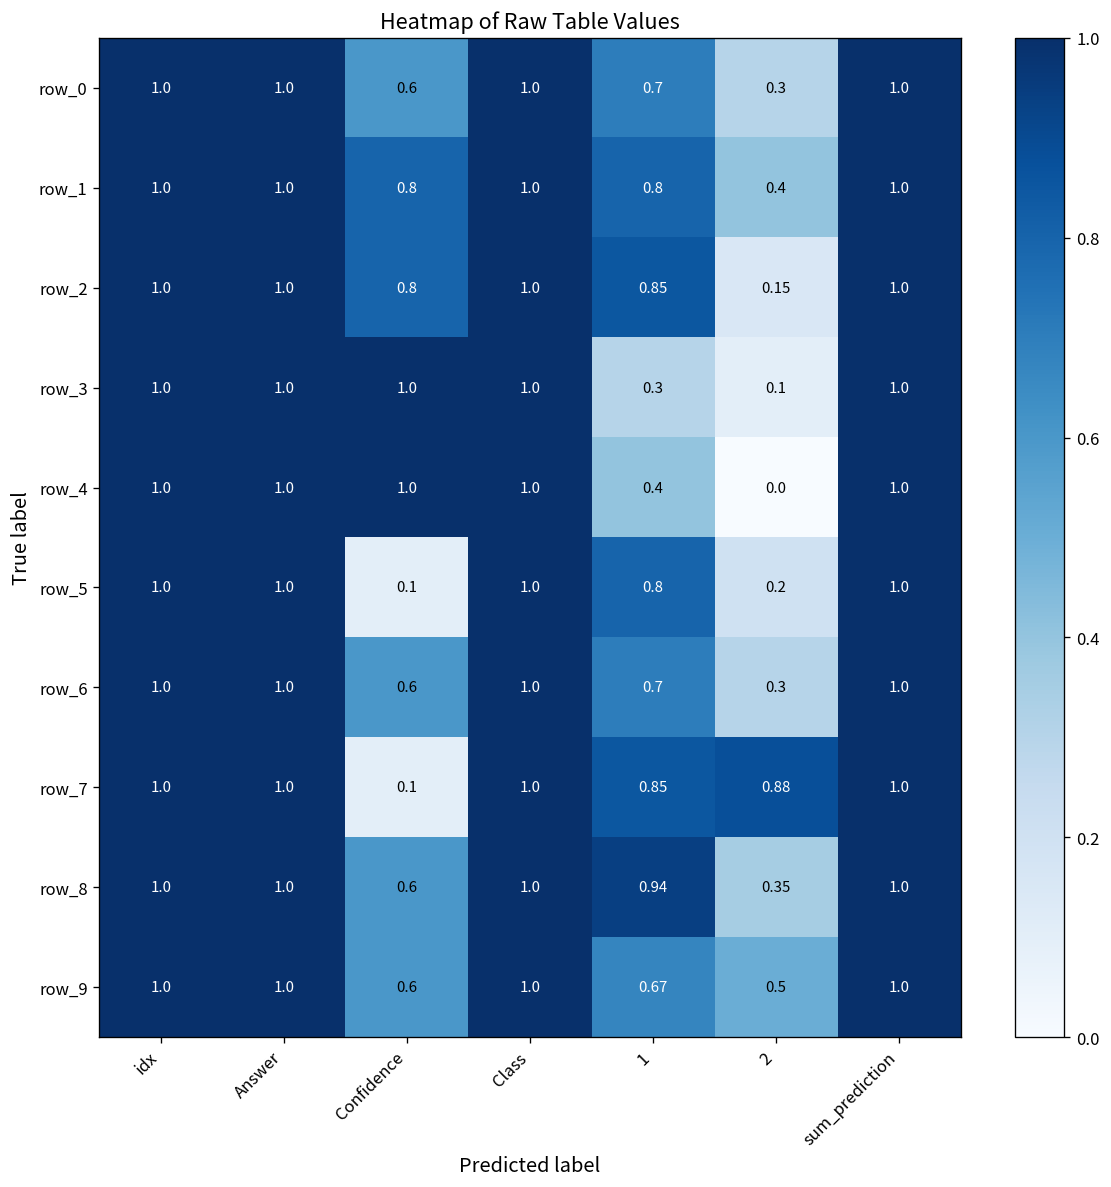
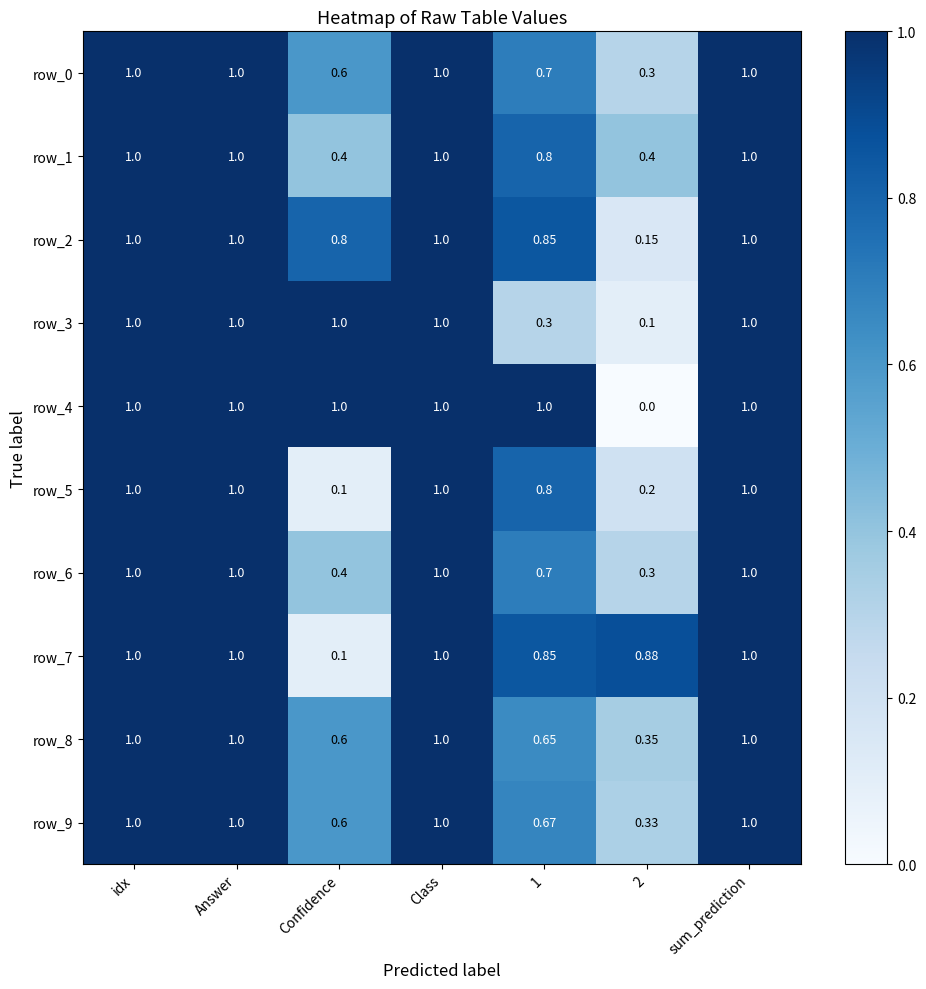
  {
    "row_0": {
      "idx": 1.0,
      "Answer": 1.0,
      "Confidence": 0.6,
      "Class": 1.0,
      "1": 0.7,
      "2": 0.3,
      "sum_prediction": 1.0
    },
    "row_1": {
      "idx": 1.0,
      "Answer": 1.0,
-     "Confidence": 0.8,
+     "Confidence": 0.4,
      "Class": 1.0,
      "1": 0.8,
      "2": 0.4,
      "sum_prediction": 1.0
    },
    "row_2": {
      "idx": 1.0,
      "Answer": 1.0,
      "Confidence": 0.8,
      "Class": 1.0,
      "1": 0.85,
      "2": 0.15,
      "sum_prediction": 1.0
    },
    "row_3": {
      "idx": 1.0,
      "Answer": 1.0,
      "Confidence": 1.0,
      "Class": 1.0,
      "1": 0.3,
      "2": 0.1,
      "sum_prediction": 1.0
    },
    "row_4": {
      "idx": 1.0,
      "Answer": 1.0,
      "Confidence": 1.0,
      "Class": 1.0,
-     "1": 0.4,
+     "1": 1.0,
      "2": 0.0,
      "sum_prediction": 1.0
    },
    "row_5": {
      "idx": 1.0,
      "Answer": 1.0,
      "Confidence": 0.1,
      "Class": 1.0,
      "1": 0.8,
      "2": 0.2,
      "sum_prediction": 1.0
    },
    "row_6": {
      "idx": 1.0,
      "Answer": 1.0,
-     "Confidence": 0.6,
+     "Confidence": 0.4,
      "Class": 1.0,
      "1": 0.7,
      "2": 0.3,
      "sum_prediction": 1.0
    },
    "row_7": {
      "idx": 1.0,
      "Answer": 1.0,
      "Confidence": 0.1,
      "Class": 1.0,
      "1": 0.85,
      "2": 0.88,
      "sum_prediction": 1.0
    },
    "row_8": {
      "idx": 1.0,
      "Answer": 1.0,
      "Confidence": 0.6,
      "Class": 1.0,
-     "1": 0.94,
+     "1": 0.65,
      "2": 0.35,
      "sum_prediction": 1.0
    },
    "row_9": {
      "idx": 1.0,
      "Answer": 1.0,
      "Confidence": 0.6,
      "Class": 1.0,
      "1": 0.67,
-     "2": 0.5,
+     "2": 0.33,
      "sum_prediction": 1.0
    }
  }
